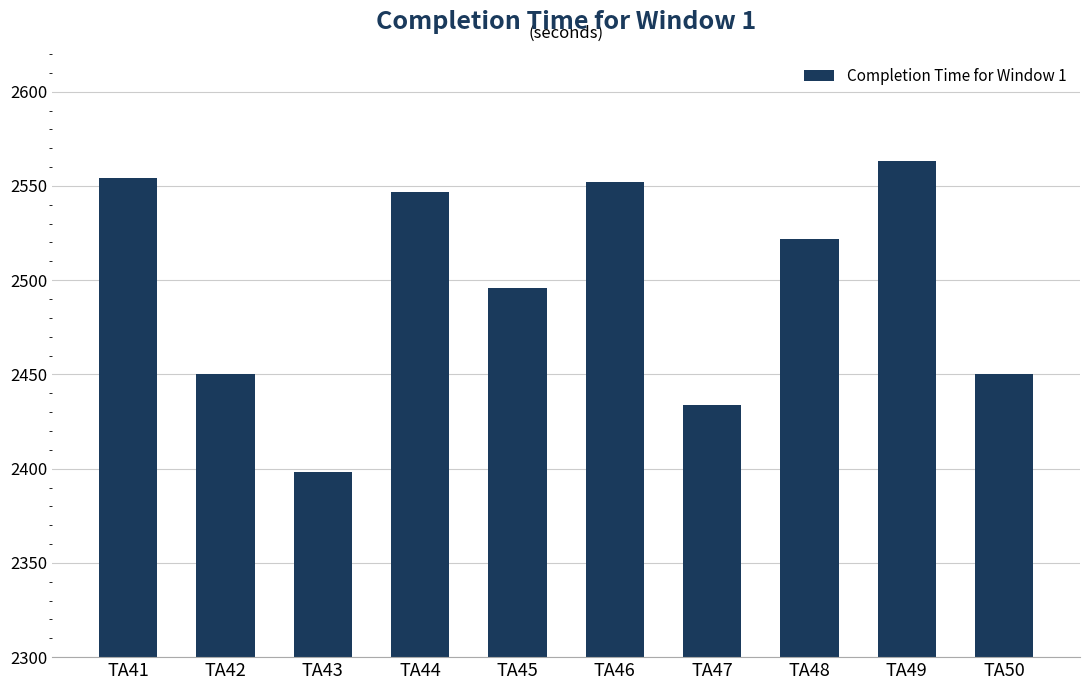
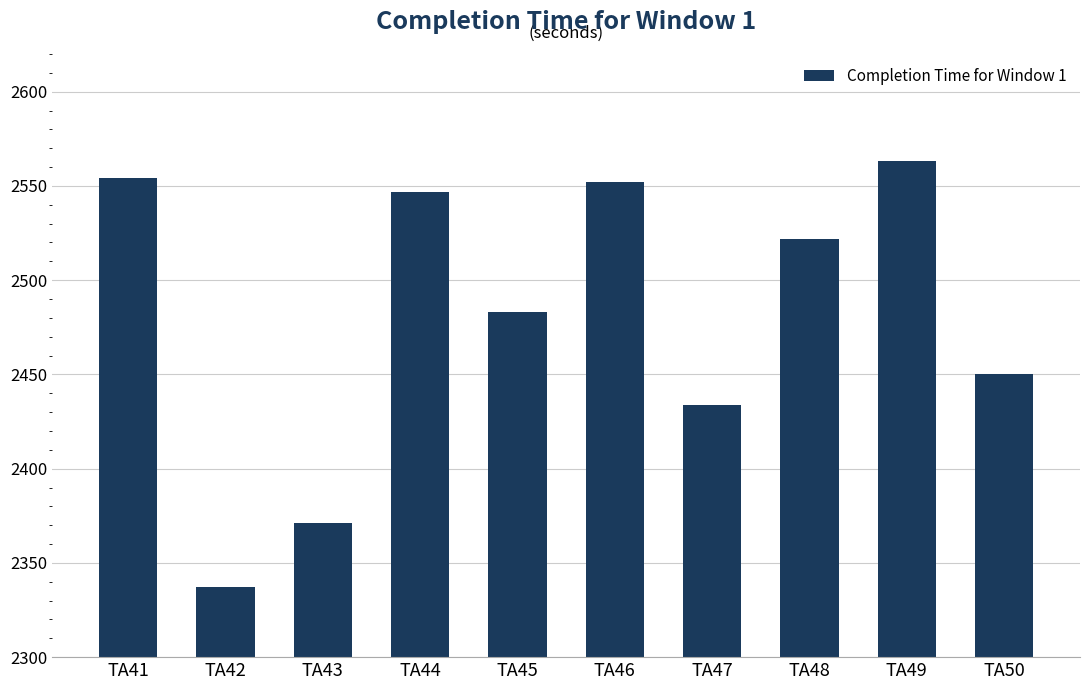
  {
    "TA41": 2554,
-   "TA42": 2450,
-   "TA43": 2398,
+   "TA42": 2337,
+   "TA43": 2371,
    "TA44": 2547,
-   "TA45": 2496,
+   "TA45": 2483,
    "TA46": 2552,
    "TA47": 2434,
    "TA48": 2522,
    "TA49": 2563,
    "TA50": 2450
  }
